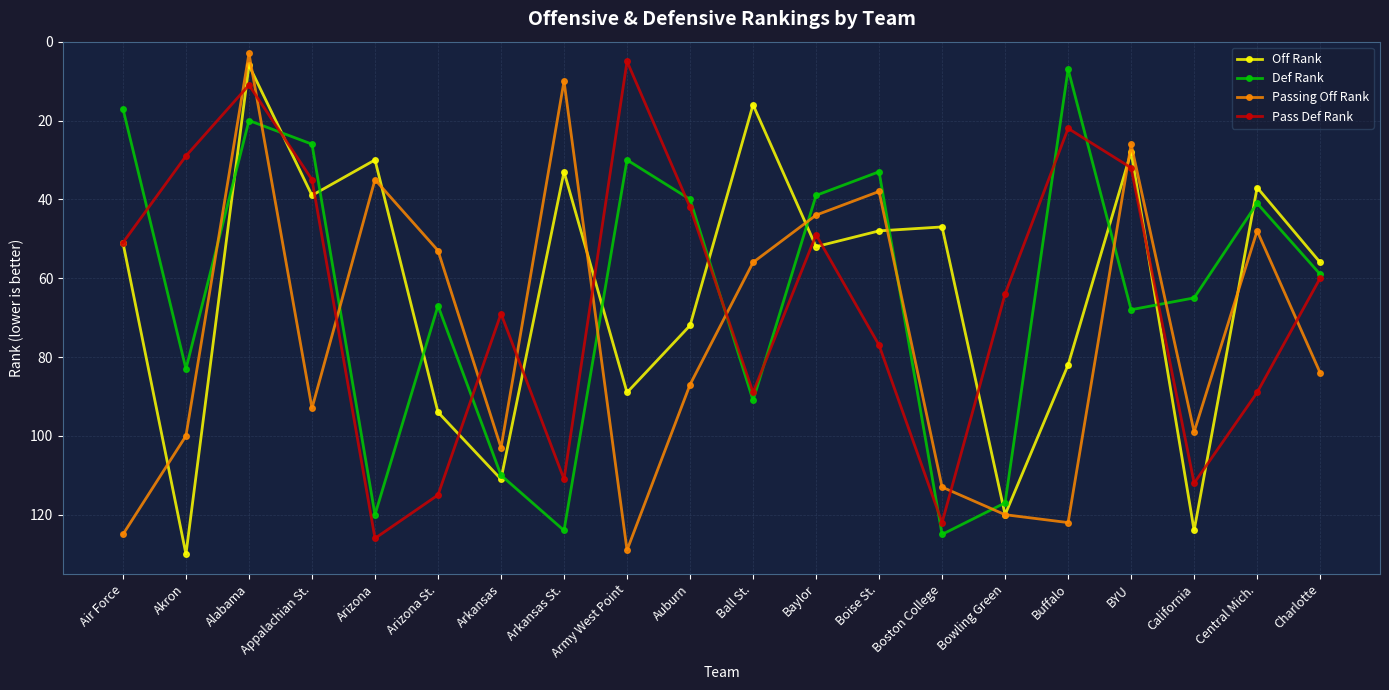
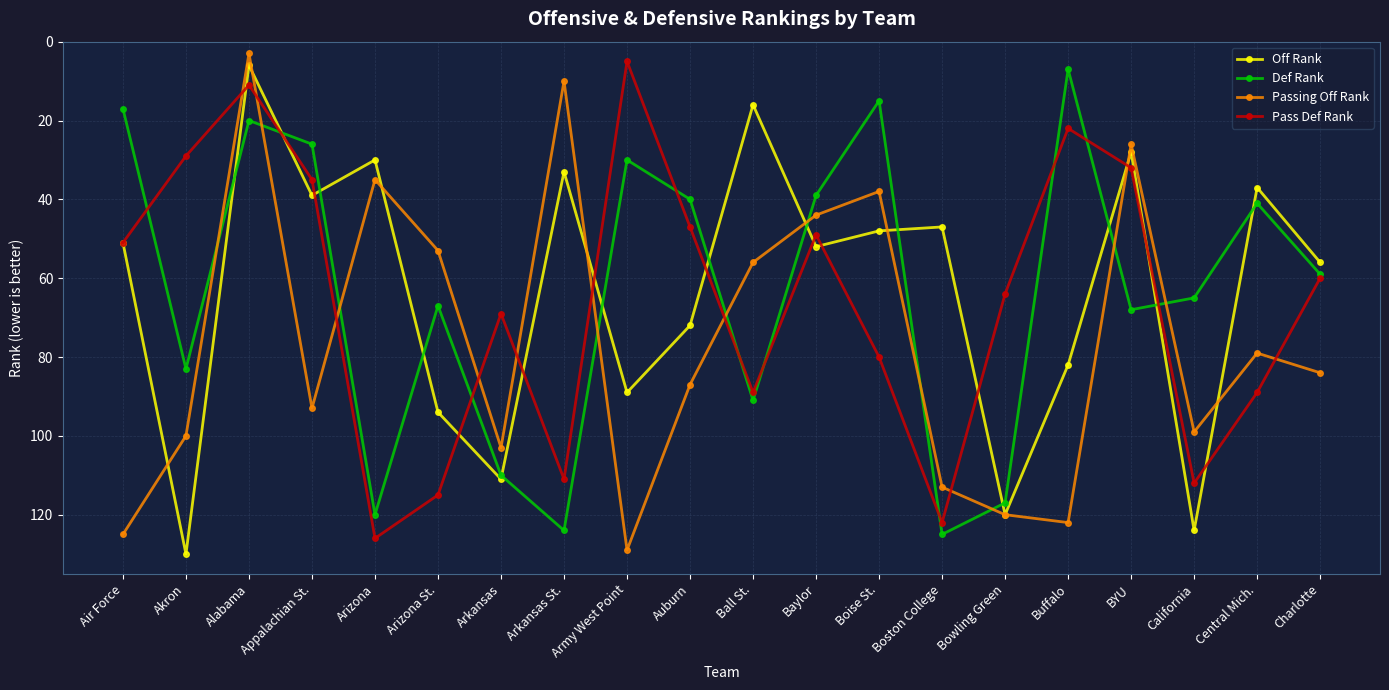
  {
    "Off Rank": {
      "Akron": 130,
      "Alabama": 6,
      "Appalachian St.": 39,
      "Arizona": 30,
      "Arizona St.": 94,
      "Arkansas": 111,
      "Arkansas St.": 33,
      "Army West Point": 89,
      "Auburn": 72,
      "Ball St.": 16,
      "Baylor": 52,
      "Boise St.": 48,
      "Boston College": 47,
      "Buffalo": 82,
      "BYU": 28,
      "California": 124,
      "Central Mich.": 37,
      "Charlotte": 56
    },
    "Def Rank": {
      "Air Force": 17,
      "Akron": 83,
      "Alabama": 20,
      "Appalachian St.": 26,
      "Arizona": 120,
      "Arizona St.": 67,
      "Arkansas": 110,
      "Arkansas St.": 124,
      "Army West Point": 30,
      "Auburn": 40,
      "Ball St.": 91,
      "Baylor": 39,
-     "Boise St.": 33,
+     "Boise St.": 15,
      "Boston College": 125,
      "Bowling Green": 117,
      "Buffalo": 7,
      "BYU": 68,
      "California": 65,
      "Central Mich.": 41,
      "Charlotte": 59
    },
    "Passing Off Rank": {
      "Air Force": 125,
      "Akron": 100,
      "Alabama": 3,
      "Appalachian St.": 93,
      "Arizona": 35,
      "Arizona St.": 53,
      "Arkansas": 103,
      "Arkansas St.": 10,
      "Army West Point": 129,
      "Auburn": 87,
      "Ball St.": 56,
      "Baylor": 44,
      "Boise St.": 38,
      "Boston College": 113,
      "Buffalo": 122,
      "BYU": 26,
      "California": 99,
-     "Central Mich.": 48,
+     "Central Mich.": 79,
      "Charlotte": 84
    },
    "Pass Def Rank": {
      "Akron": 29,
      "Alabama": 11,
      "Appalachian St.": 35,
      "Arizona": 126,
      "Arizona St.": 115,
      "Arkansas": 69,
      "Arkansas St.": 111,
      "Army West Point": 5,
-     "Auburn": 42,
+     "Auburn": 47,
      "Ball St.": 89,
      "Baylor": 49,
-     "Boise St.": 77,
+     "Boise St.": 80,
      "Boston College": 122,
      "Bowling Green": 64,
      "Buffalo": 22,
      "BYU": 32,
      "California": 112,
      "Central Mich.": 89,
      "Charlotte": 60
    }
  }
